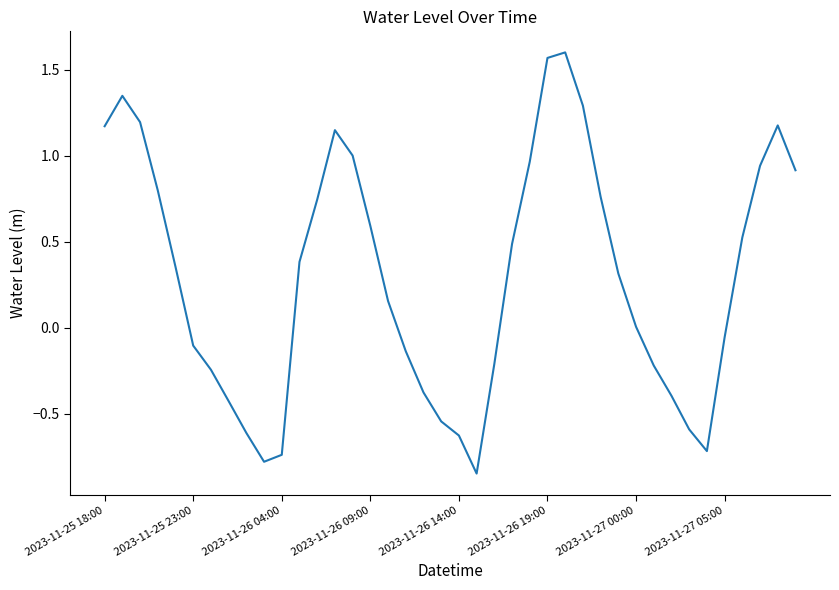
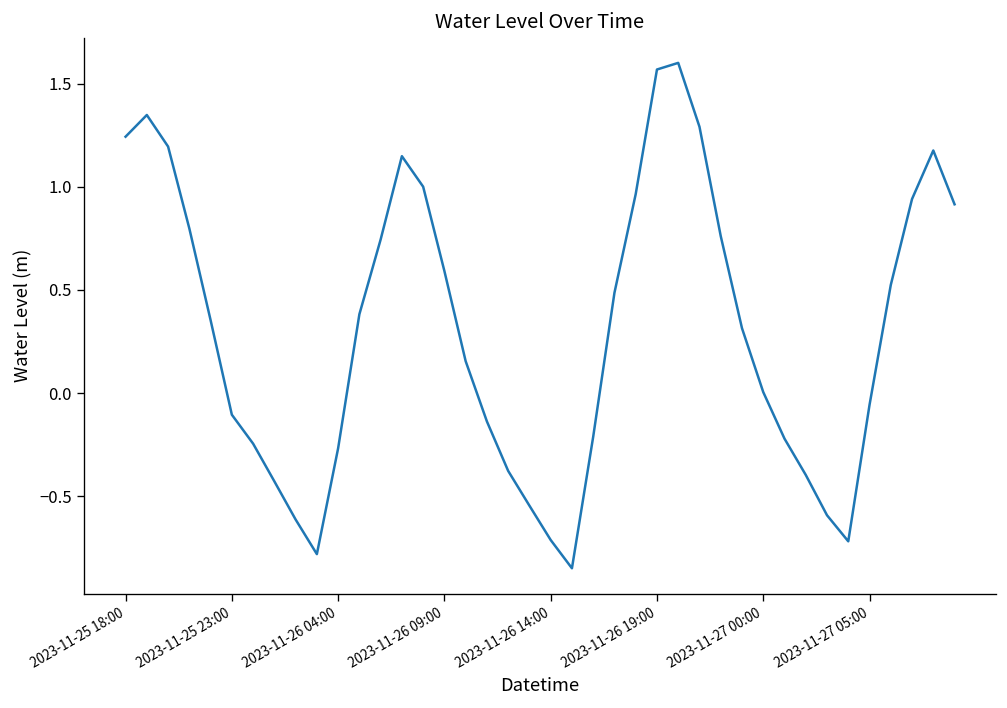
  {
-   "2023-11-25 18:00": 1.17,
+   "2023-11-25 18:00": 1.24,
    "2023-11-25 23:00": -0.10,
-   "2023-11-26 04:00": -0.74,
+   "2023-11-26 04:00": -0.27,
    "2023-11-26 09:00": 0.59,
-   "2023-11-26 14:00": -0.63,
+   "2023-11-26 14:00": -0.71,
    "2023-11-26 19:00": 1.57,
    "2023-11-27 00:00": 0.00,
    "2023-11-27 05:00": -0.06
  }
